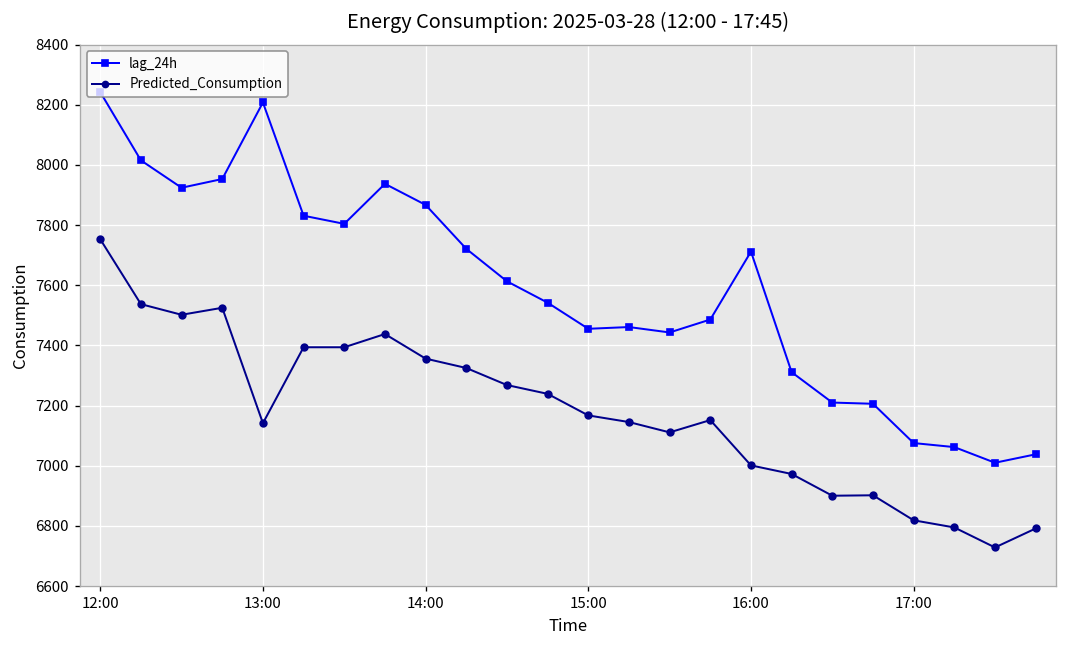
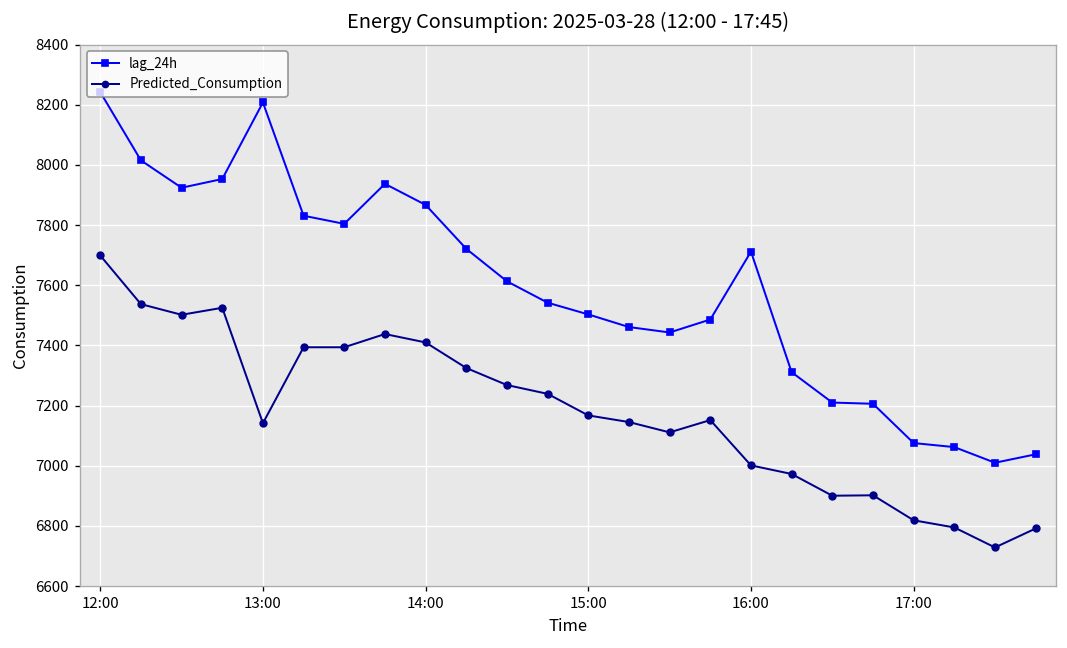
  {
    "lag_24h": {
      "13:00": 8210,
      "14:00": 7870,
-     "15:00": 7460,
+     "15:00": 7500,
      "16:00": 7710,
      "17:00": 7080
    },
    "Predicted_Consumption": {
-     "12:00": 7750,
+     "12:00": 7700,
      "13:00": 7140,
-     "14:00": 7360,
+     "14:00": 7410,
      "15:00": 7170,
      "16:00": 7000,
      "17:00": 6820
    }
  }
